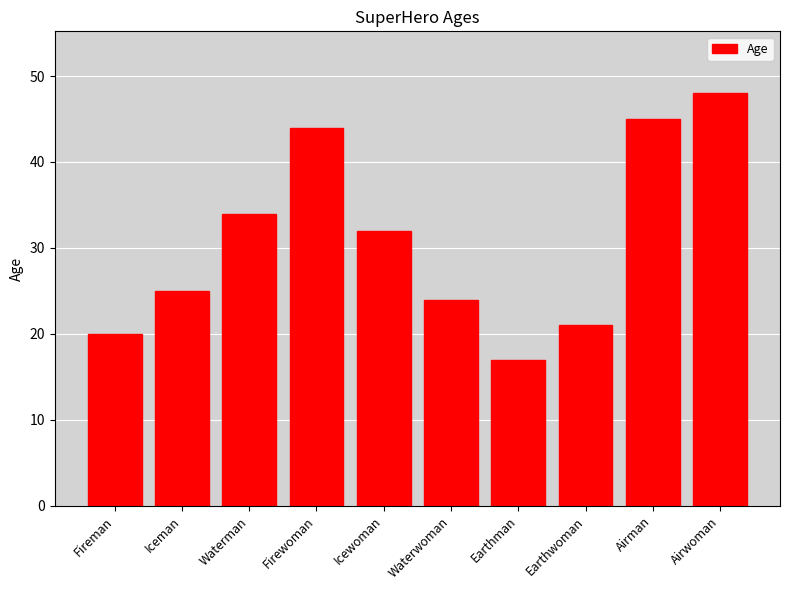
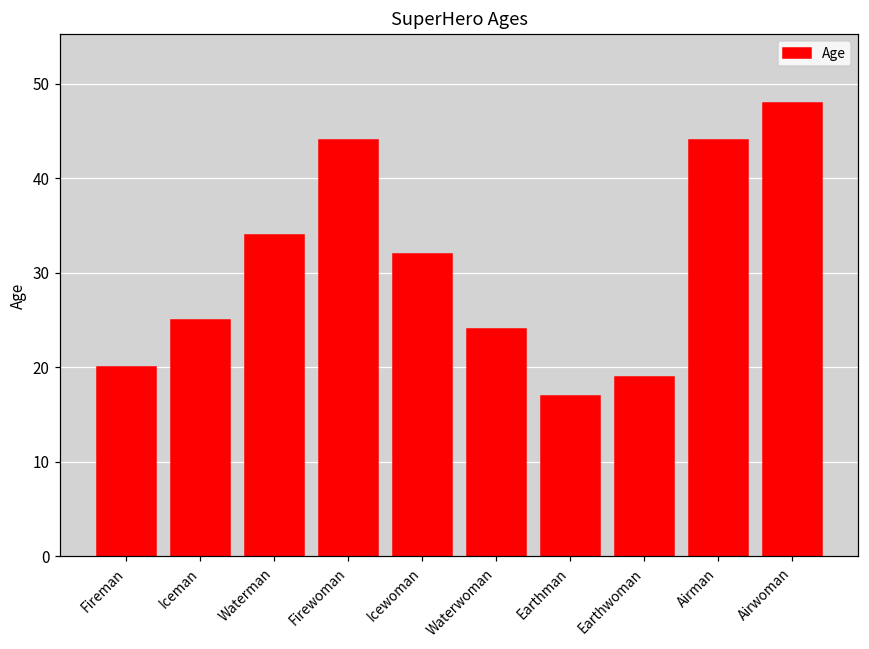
  {
    "Fireman": 20,
    "Iceman": 25,
    "Waterman": 34,
    "Firewoman": 44,
    "Icewoman": 32,
    "Waterwoman": 24,
    "Earthman": 17,
-   "Earthwoman": 21,
-   "Airman": 45,
+   "Earthwoman": 19,
+   "Airman": 44,
    "Airwoman": 48
  }
